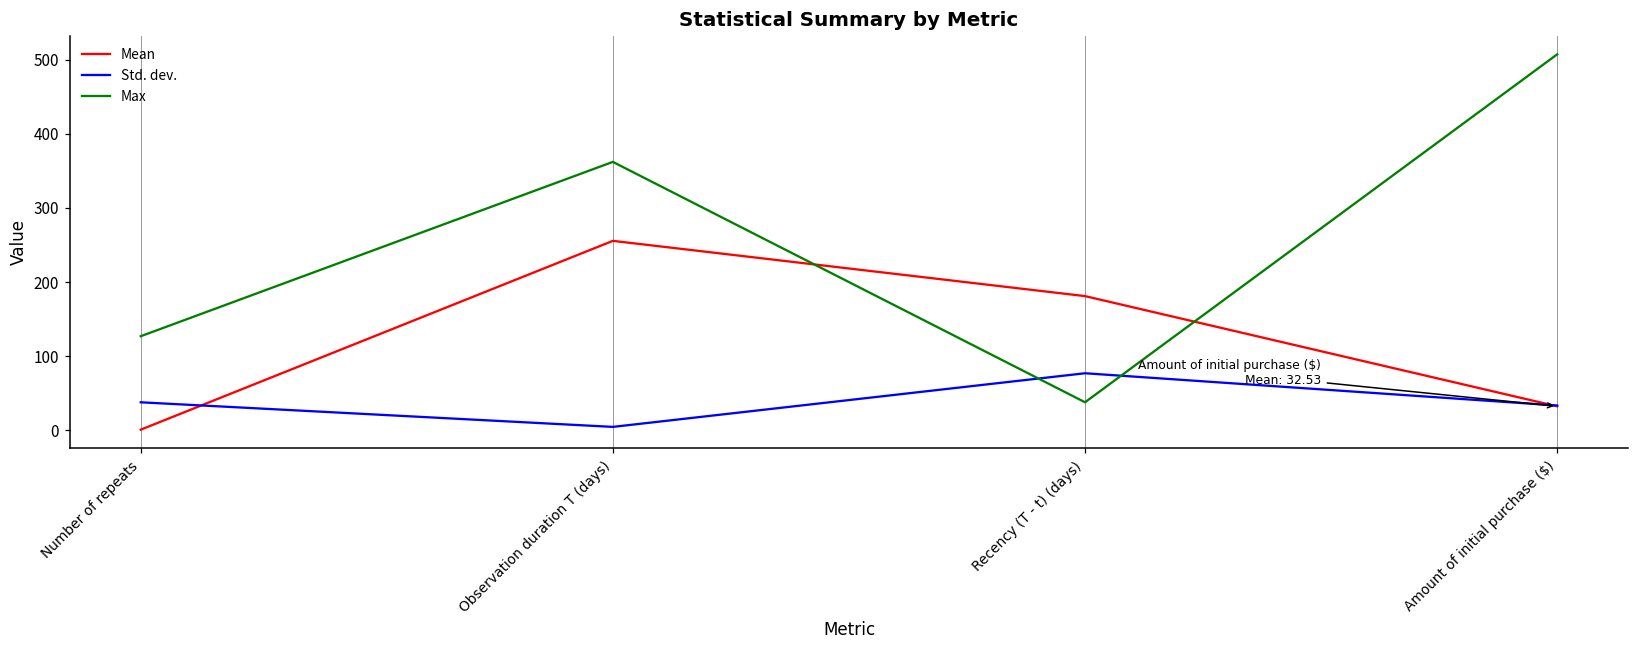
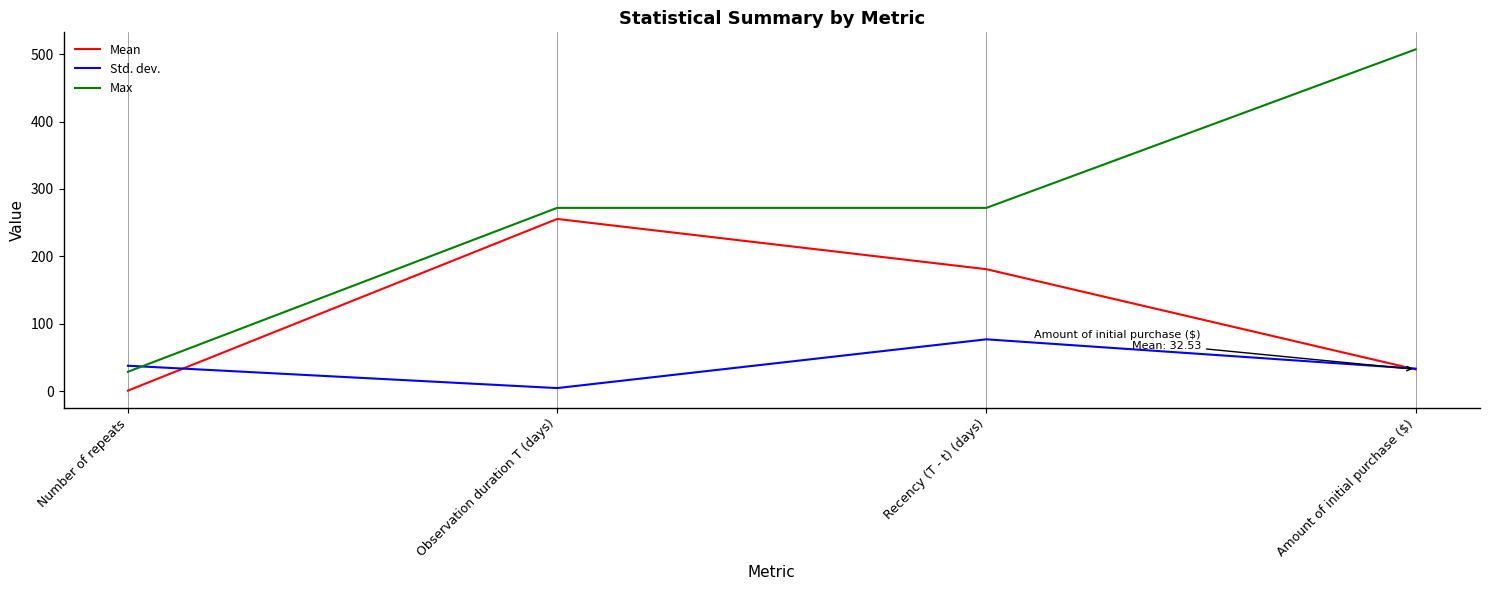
  {
    "Mean": {
      "Number of repeats": 0,
      "Observation duration T (days)": 260,
      "Recency (T - t) (days)": 180
    },
    "Std. dev.": {
      "Number of repeats": 40,
      "Observation duration T (days)": 0,
      "Recency (T - t) (days)": 80
    },
    "Max": {
-     "Number of repeats": 130,
-     "Observation duration T (days)": 360,
-     "Recency (T - t) (days)": 40,
+     "Number of repeats": 30,
+     "Observation duration T (days)": 270,
+     "Recency (T - t) (days)": 270,
      "Amount of initial purchase ($)": 510
    }
  }
